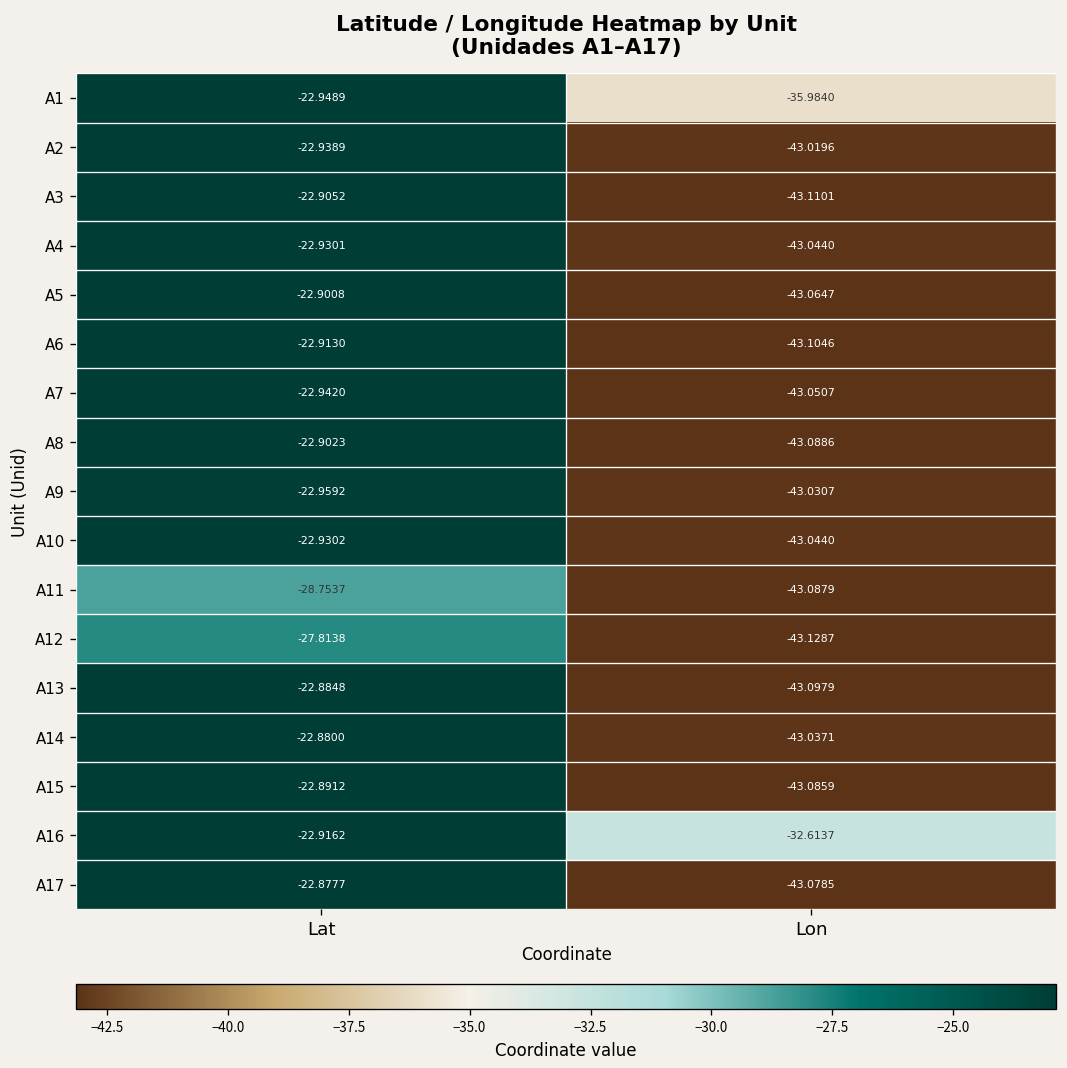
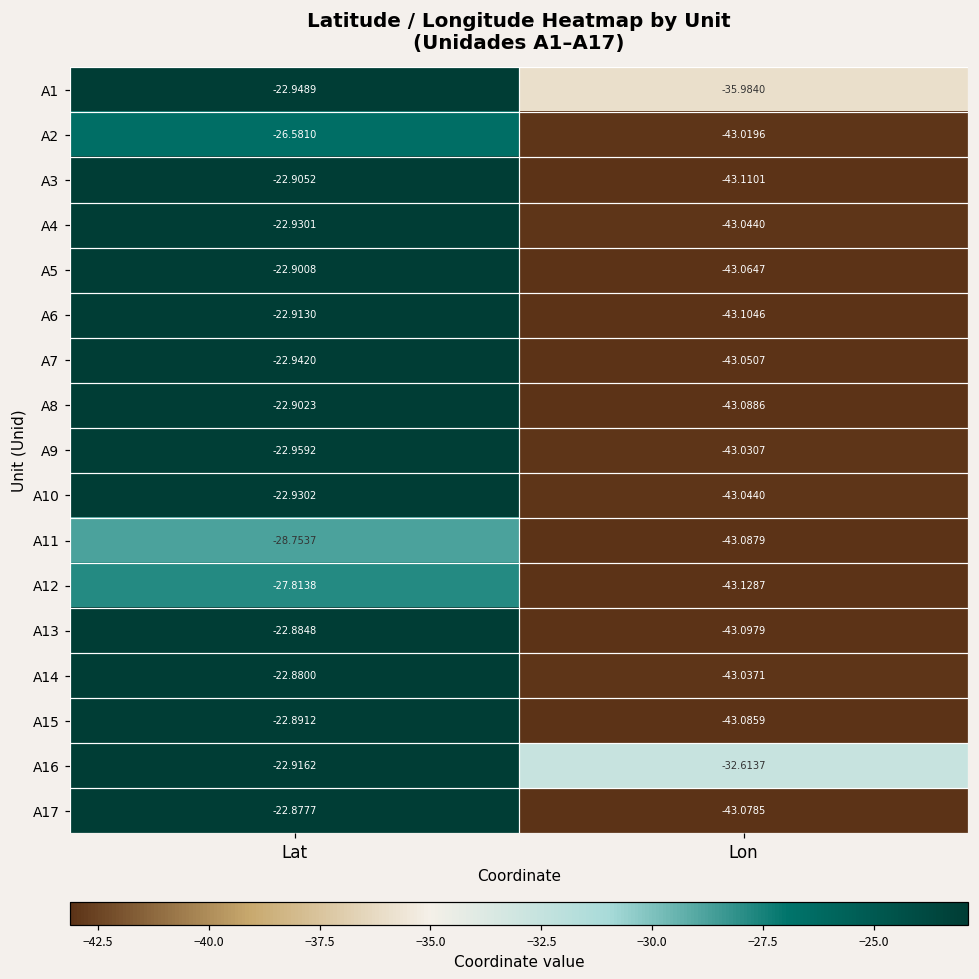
  {
    "A1": {
      "Lat": -22.9489,
      "Lon": -35.9840
    },
    "A2": {
-     "Lat": -22.9389,
+     "Lat": -26.5810,
      "Lon": -43.0196
    },
    "A3": {
      "Lat": -22.9052,
      "Lon": -43.1101
    },
    "A4": {
      "Lat": -22.9301,
      "Lon": -43.0440
    },
    "A5": {
      "Lat": -22.9008,
      "Lon": -43.0647
    },
    "A6": {
      "Lat": -22.9130,
      "Lon": -43.1046
    },
    "A7": {
      "Lat": -22.9420,
      "Lon": -43.0507
    },
    "A8": {
      "Lat": -22.9023,
      "Lon": -43.0886
    },
    "A9": {
      "Lat": -22.9592,
      "Lon": -43.0307
    },
    "A10": {
      "Lat": -22.9302,
      "Lon": -43.0440
    },
    "A11": {
      "Lat": -28.7537,
      "Lon": -43.0879
    },
    "A12": {
      "Lat": -27.8138,
      "Lon": -43.1287
    },
    "A13": {
      "Lat": -22.8848,
      "Lon": -43.0979
    },
    "A14": {
      "Lat": -22.8800,
      "Lon": -43.0371
    },
    "A15": {
      "Lat": -22.8912,
      "Lon": -43.0859
    },
    "A16": {
      "Lat": -22.9162,
      "Lon": -32.6137
    },
    "A17": {
      "Lat": -22.8777,
      "Lon": -43.0785
    }
  }
